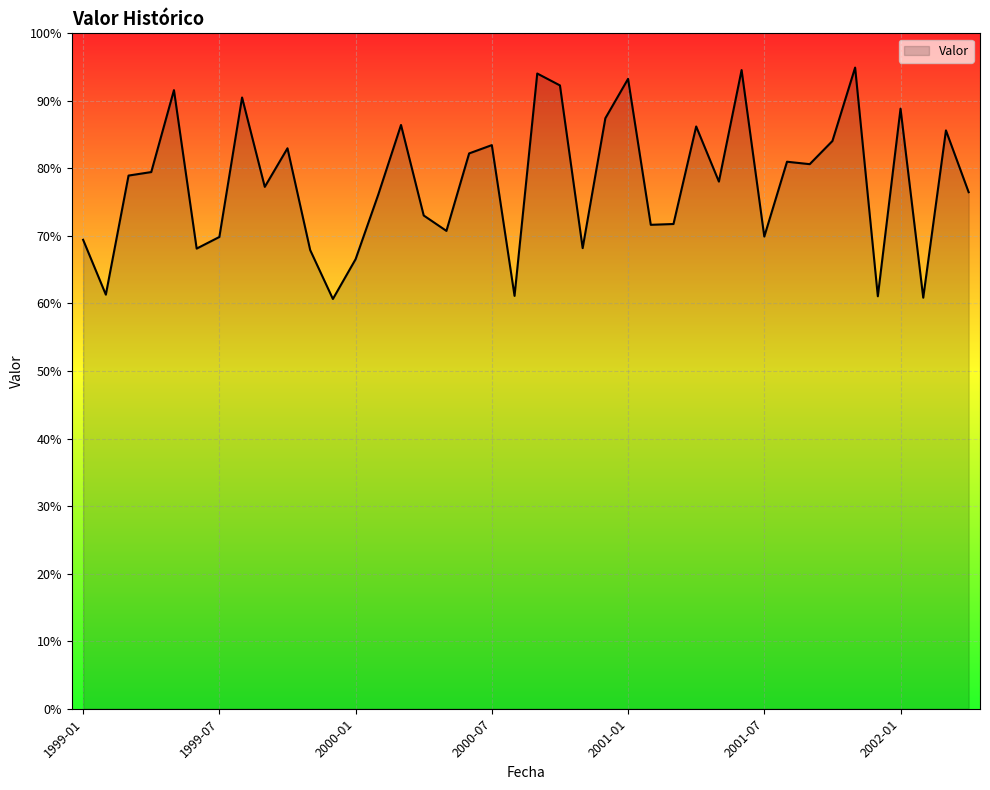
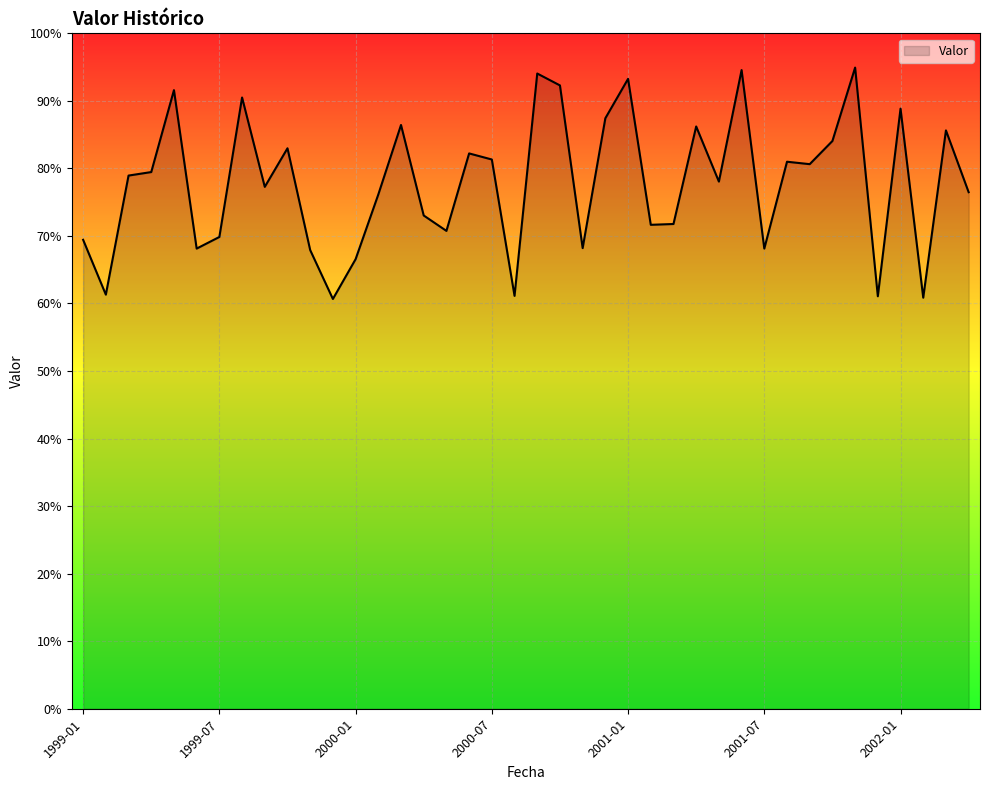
  {
    "1999-01": "69%",
    "1999-07": "70%",
    "2000-01": "67%",
-   "2000-07": "83%",
+   "2000-07": "81%",
    "2001-01": "93%",
-   "2001-07": "70%",
+   "2001-07": "68%",
    "2002-01": "89%"
  }
